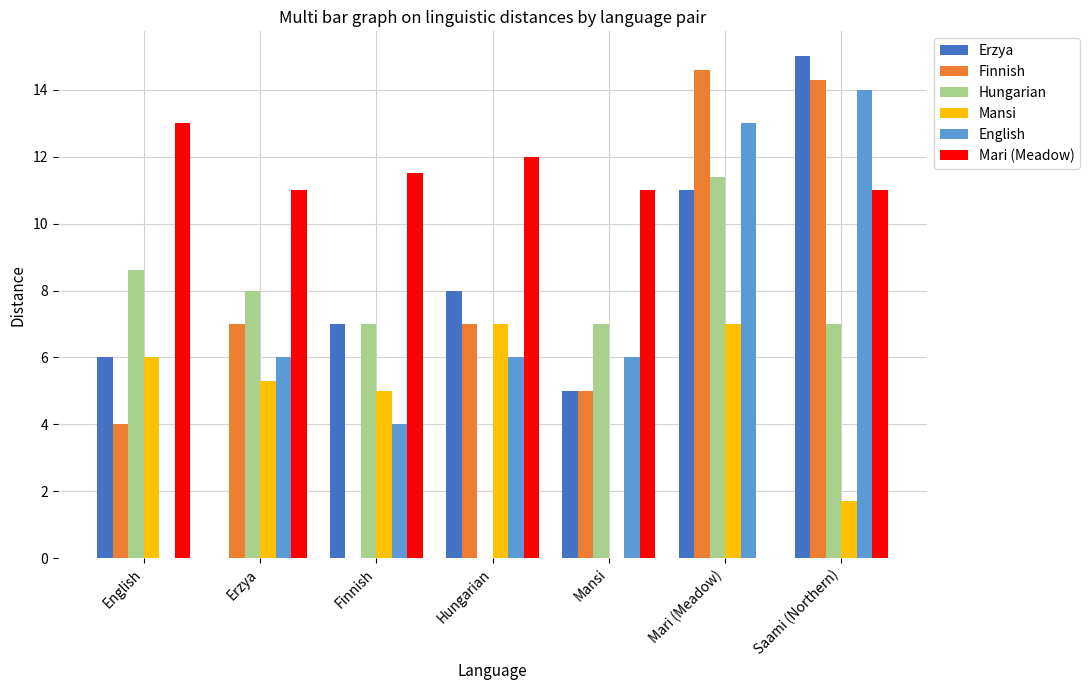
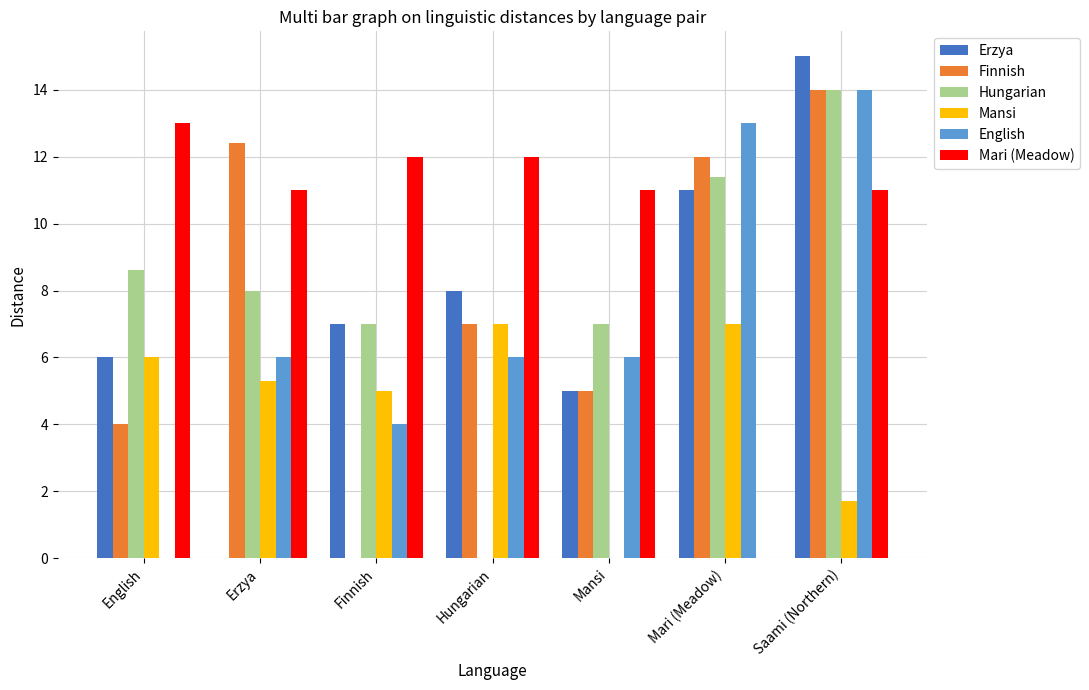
  {
    "Finnish": {
      "English": 4.0,
-     "Erzya": 7.0,
+     "Erzya": 12.4,
      "Finnish": 0.0,
      "Hungarian": 7.0,
      "Mansi": 5.0,
-     "Mari (Meadow)": 14.6,
-     "Saami (Northern)": 14.3
+     "Mari (Meadow)": 12.0,
+     "Saami (Northern)": 14.0
    },
    "Hungarian": {
      "English": 8.6,
      "Erzya": 8,
      "Finnish": 7,
      "Hungarian": 0,
      "Mansi": 7,
      "Mari (Meadow)": 11.4,
-     "Saami (Northern)": 7
+     "Saami (Northern)": 14
    },
    "Mansi": {
      "English": 6.0,
      "Erzya": 5.3,
      "Finnish": 5.0,
      "Hungarian": 7.0,
      "Mansi": 0.0,
      "Mari (Meadow)": 7.0,
      "Saami (Northern)": 1.7
    },
    "Mari (Meadow)": {
      "English": 13.0,
      "Erzya": 11.0,
-     "Finnish": 11.5,
+     "Finnish": 12.0,
      "Hungarian": 12.0,
      "Mansi": 11.0,
      "Mari (Meadow)": 0.0,
      "Saami (Northern)": 11.0
    }
  }
